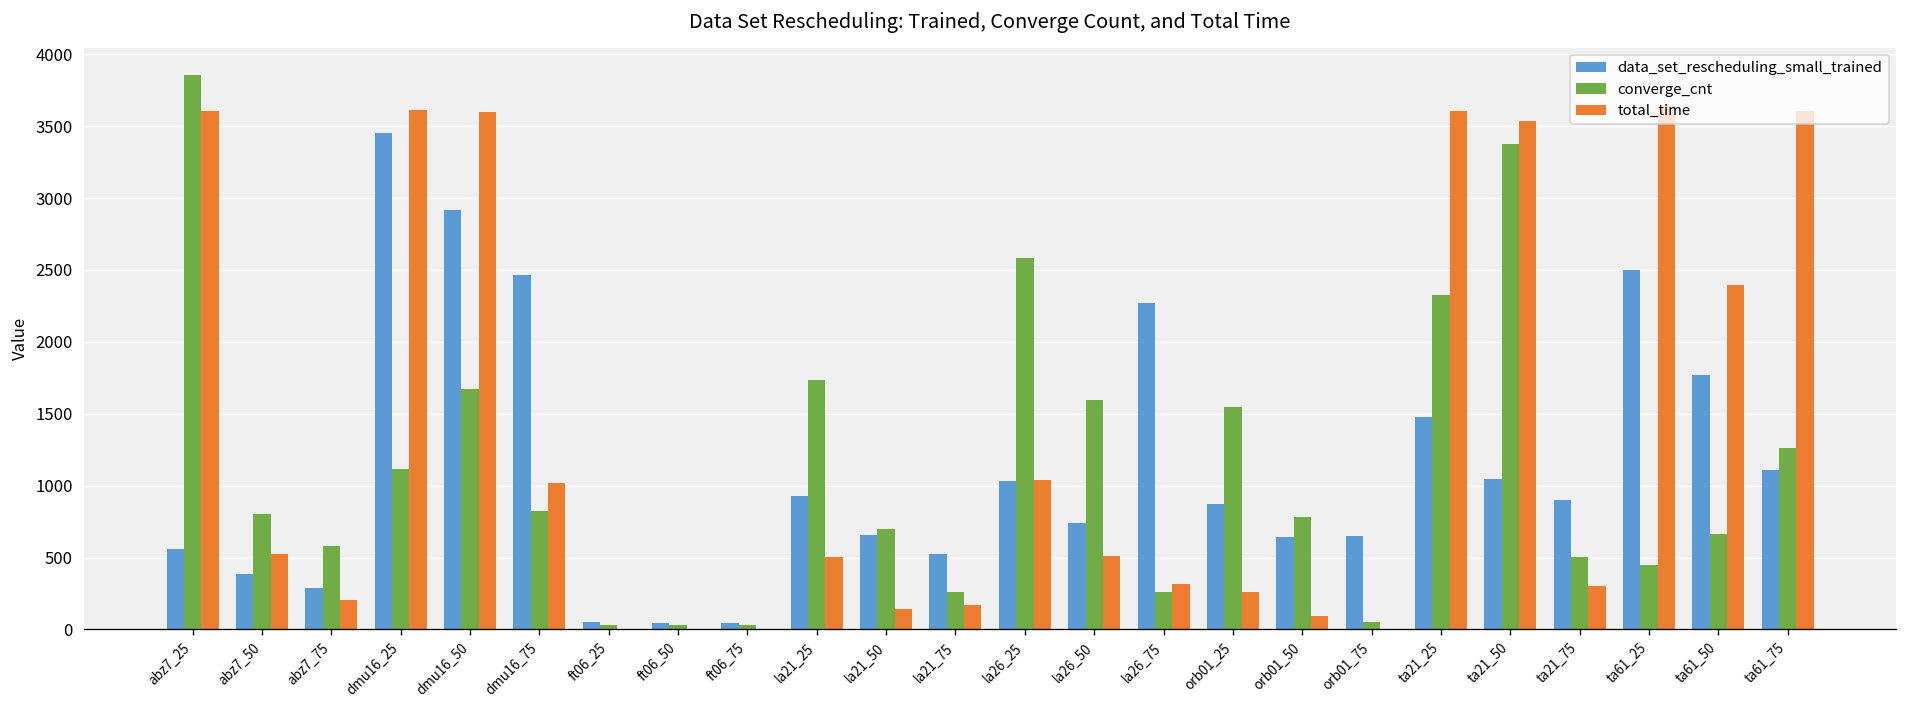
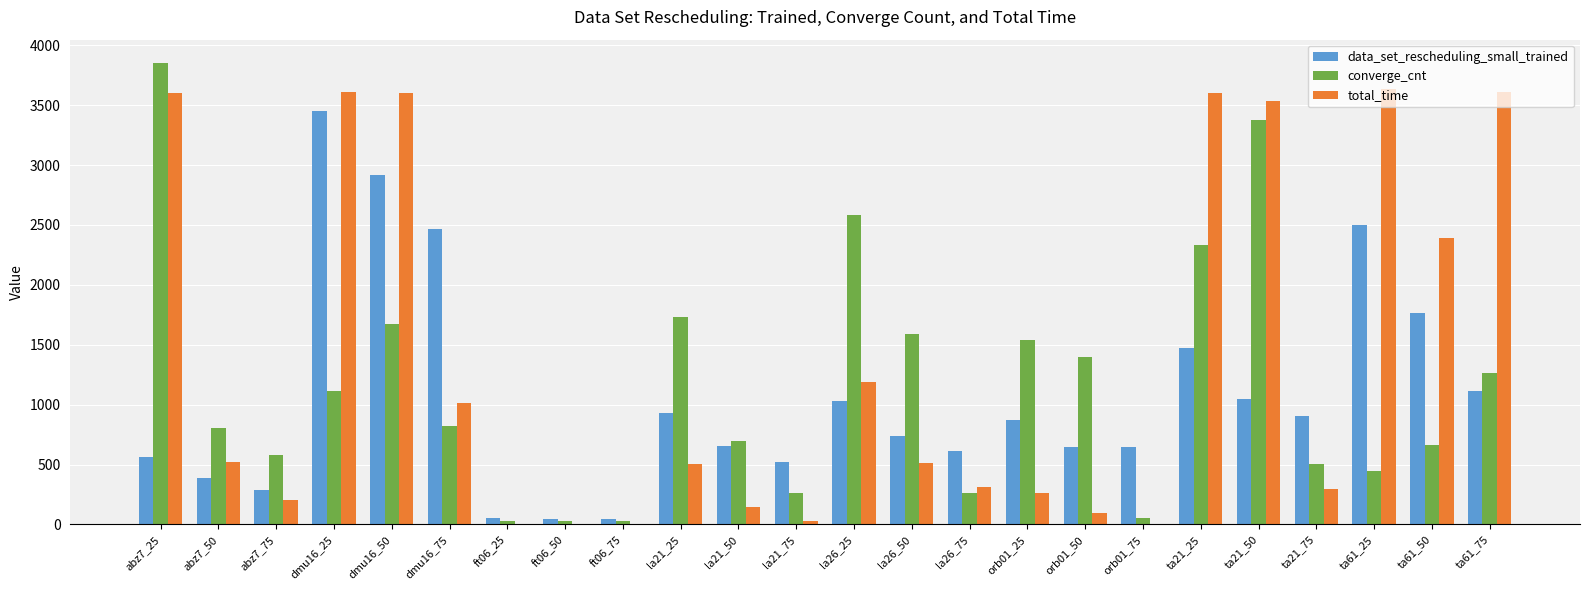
  {
    "data_set_rescheduling_small_trained": {
      "abz7_25": 560,
      "abz7_50": 390,
      "abz7_75": 290,
      "dmu16_25": 3450,
      "dmu16_50": 2920,
      "dmu16_75": 2460,
      "ft06_25": 50,
      "ft06_50": 40,
      "ft06_75": 40,
      "la21_25": 930,
      "la21_50": 650,
      "la21_75": 520,
      "la26_25": 1030,
      "la26_50": 740,
-     "la26_75": 2270,
+     "la26_75": 610,
      "orb01_25": 870,
      "orb01_50": 640,
      "orb01_75": 650,
      "ta21_25": 1480,
      "ta21_50": 1050,
      "ta21_75": 900,
      "ta61_25": 2500,
      "ta61_50": 1770,
      "ta61_75": 1110
    },
    "converge_cnt": {
      "abz7_25": 3850,
      "abz7_50": 800,
      "abz7_75": 580,
      "dmu16_25": 1110,
      "dmu16_50": 1670,
      "dmu16_75": 820,
      "ft06_25": 30,
      "ft06_50": 30,
      "ft06_75": 30,
      "la21_25": 1730,
      "la21_50": 700,
      "la21_75": 260,
      "la26_25": 2580,
      "la26_50": 1590,
      "la26_75": 260,
      "orb01_25": 1540,
-     "orb01_50": 780,
+     "orb01_50": 1400,
      "orb01_75": 50,
      "ta21_25": 2330,
      "ta21_50": 3380,
      "ta21_75": 500,
      "ta61_25": 450,
      "ta61_50": 660,
      "ta61_75": 1260
    },
    "total_time": {
      "abz7_25": 3600,
      "abz7_50": 530,
      "abz7_75": 210,
      "dmu16_25": 3610,
      "dmu16_50": 3600,
      "dmu16_75": 1020,
      "la21_25": 500,
      "la21_50": 140,
-     "la21_75": 170,
-     "la26_25": 1040,
+     "la21_75": 30,
+     "la26_25": 1190,
      "la26_50": 510,
      "la26_75": 320,
      "orb01_25": 260,
      "orb01_50": 90,
      "ta21_25": 3600,
      "ta21_50": 3530,
      "ta21_75": 300,
      "ta61_50": 2390
    }
  }
